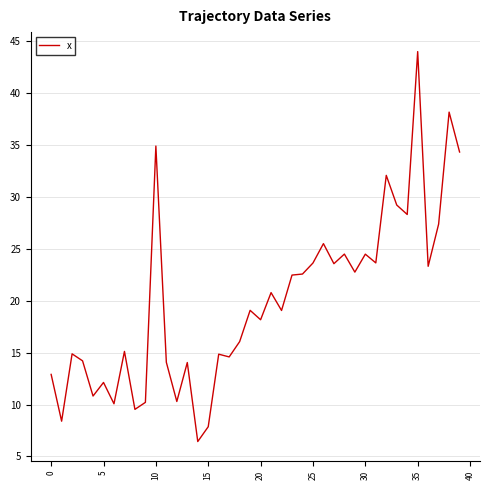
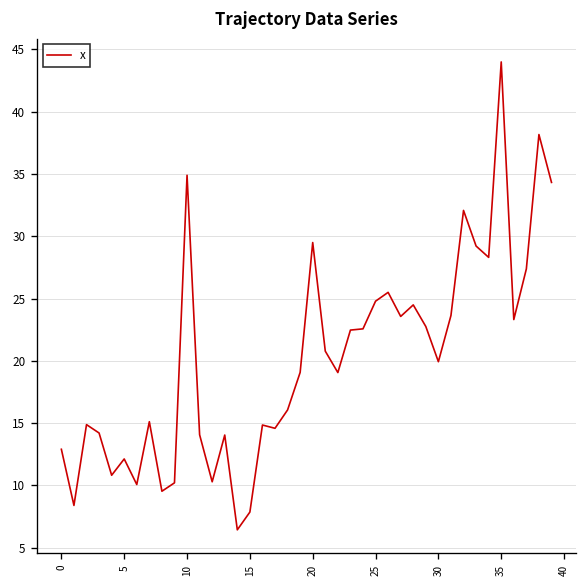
  {
    "0": 12.9,
    "5": 12.1,
    "10": 34.9,
    "15": 7.9,
-   "20": 18.2,
-   "25": 23.6,
-   "30": 24.5,
+   "20": 29.5,
+   "25": 24.8,
+   "30": 19.9,
    "35": 44.0
  }
